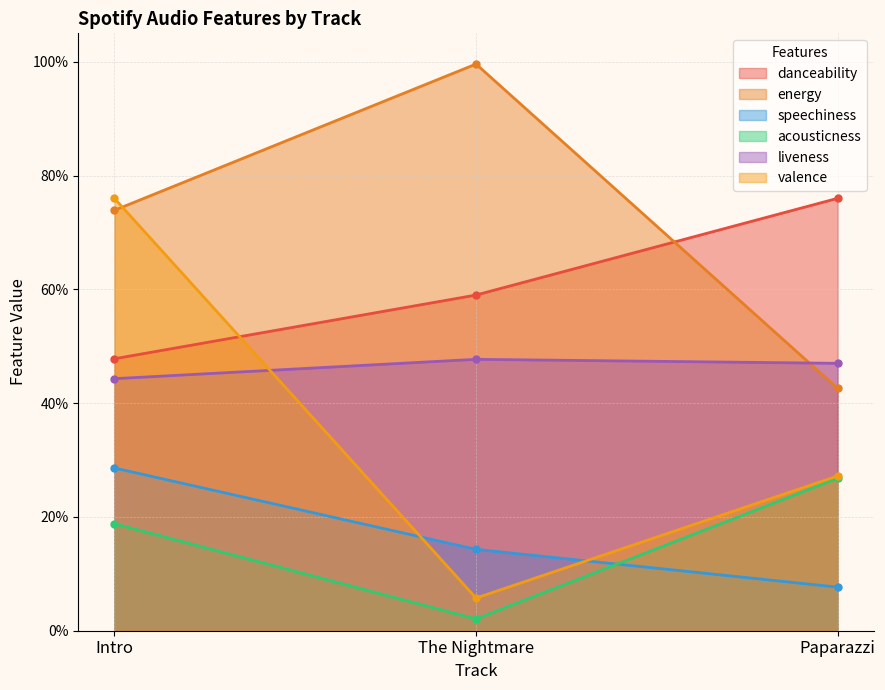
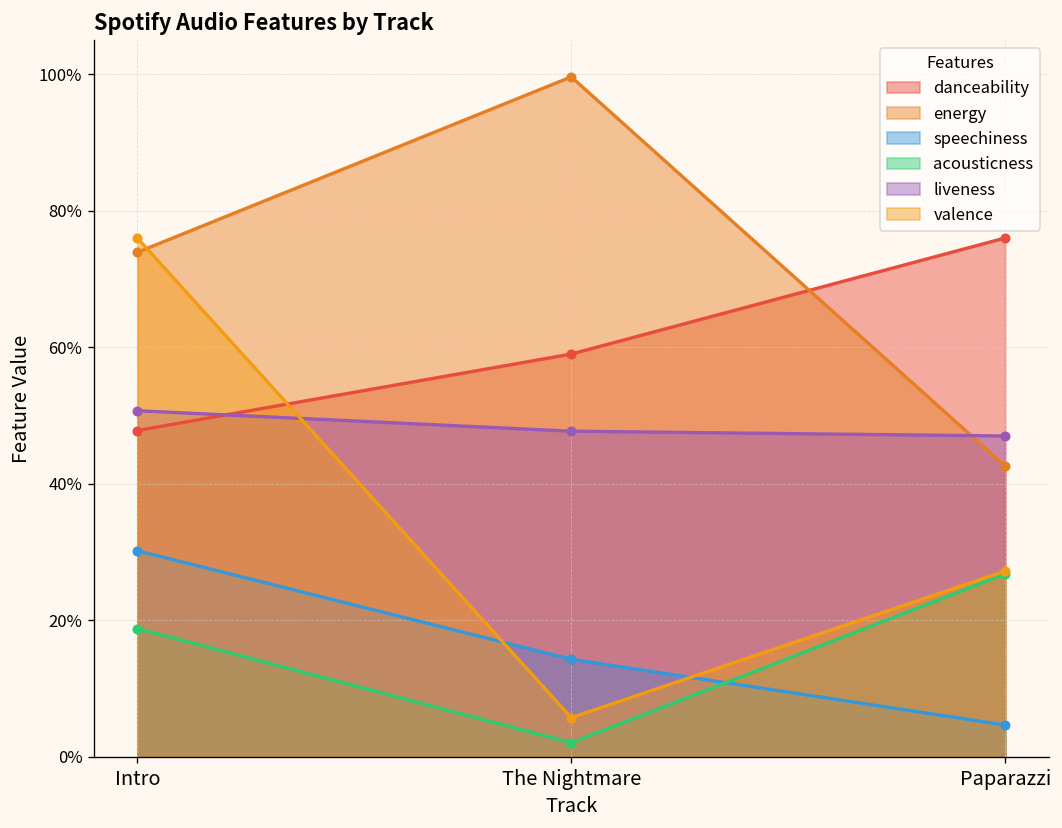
  {
    "speechiness": {
-     "Intro": "29%",
+     "Intro": "30%",
      "The Nightmare": "14%",
-     "Paparazzi": "8%"
+     "Paparazzi": "5%"
    },
    "acousticness": {
      "Intro": "19%",
      "The Nightmare": "2%"
    },
    "liveness": {
-     "Intro": "44%",
+     "Intro": "51%",
      "The Nightmare": "48%",
      "Paparazzi": "47%"
    }
  }
